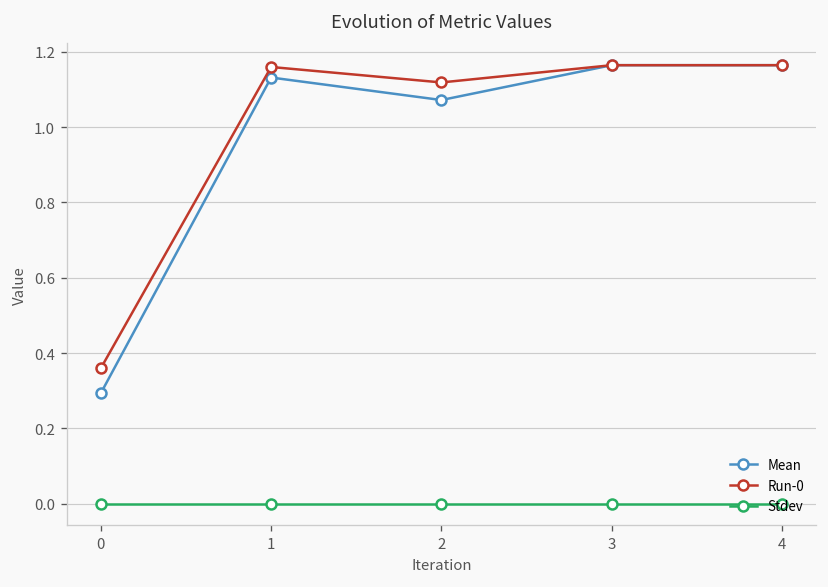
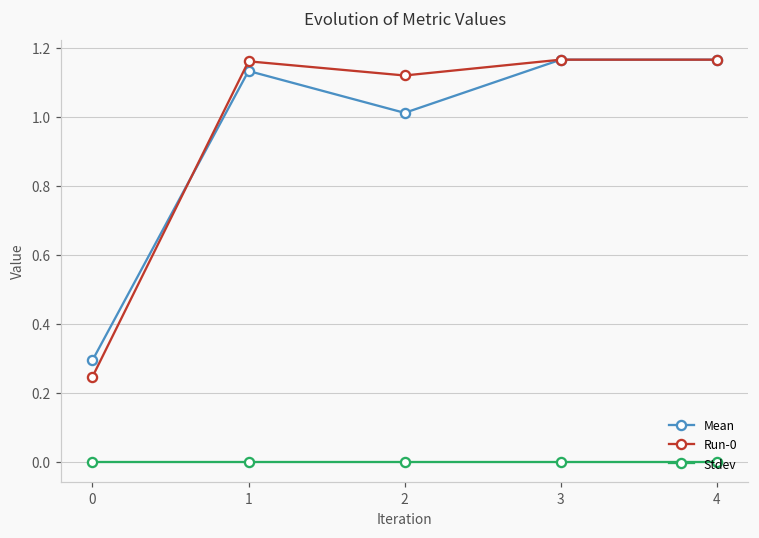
  {
    "Mean": {
      "0": 0.29,
      "1": 1.13,
-     "2": 1.07
+     "2": 1.01
    },
    "Run-0": {
-     "0": 0.36,
+     "0": 0.25,
      "1": 1.16,
      "2": 1.12
    },
    "Stdev": {
      "0": 0.00,
      "1": 0.00,
      "2": 0.00,
      "3": 0.00,
      "4": 0.00
    }
  }
